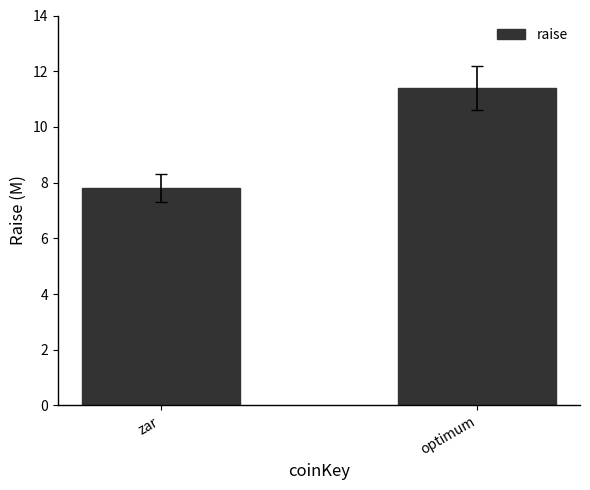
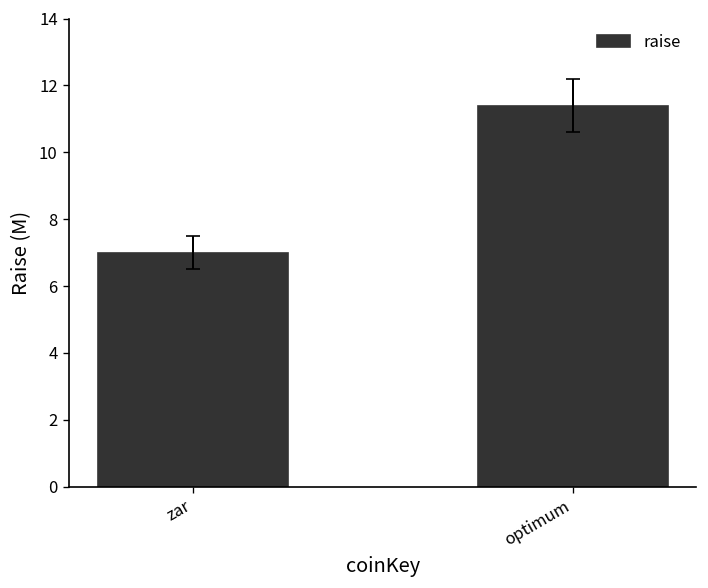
  {
    "raise": {
-     "zar": 7.8,
+     "zar": 7.0,
      "optimum": 11.4
    }
  }
